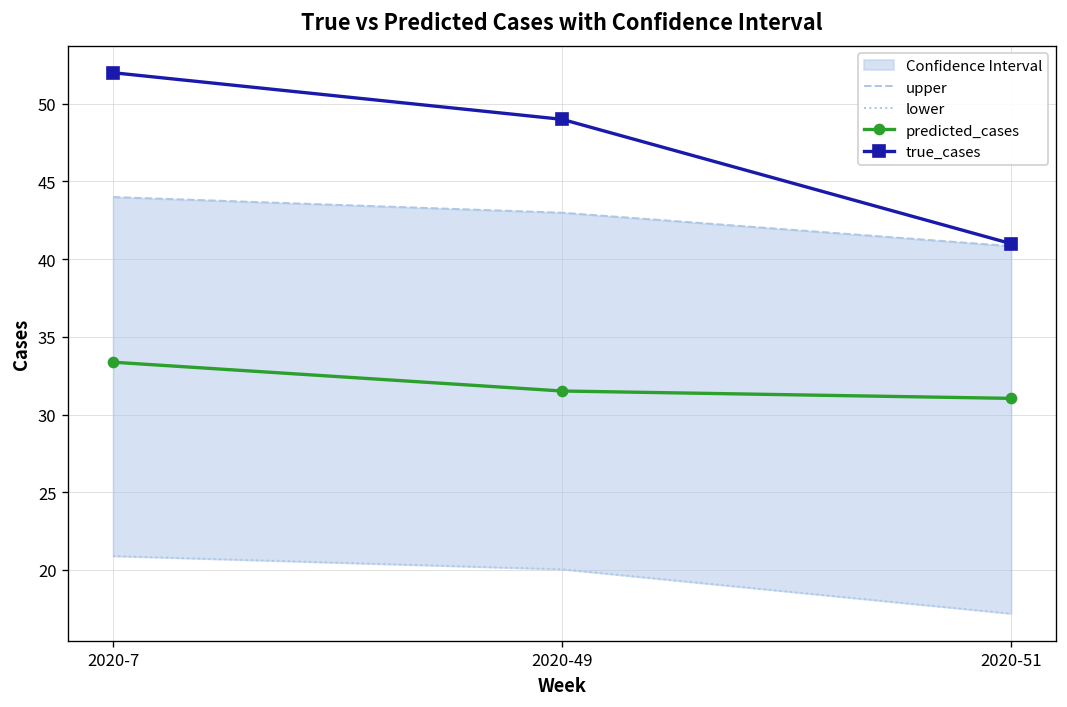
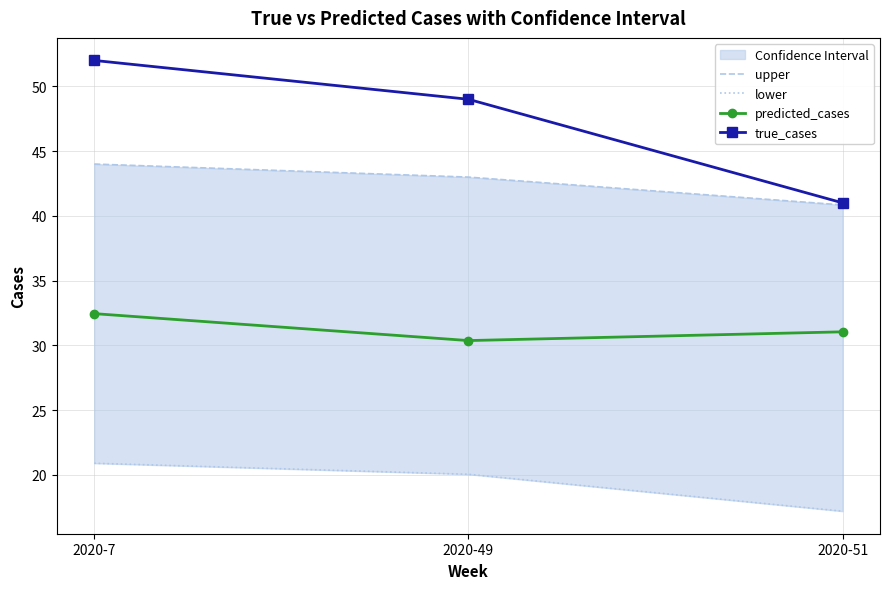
  {
    "predicted_cases": {
-     "2020-7": 33.4,
-     "2020-49": 31.5,
+     "2020-7": 32.4,
+     "2020-49": 30.4,
      "2020-51": 31.0
    },
    "true_cases": {
      "2020-7": 52.0,
      "2020-49": 49.0
    }
  }
